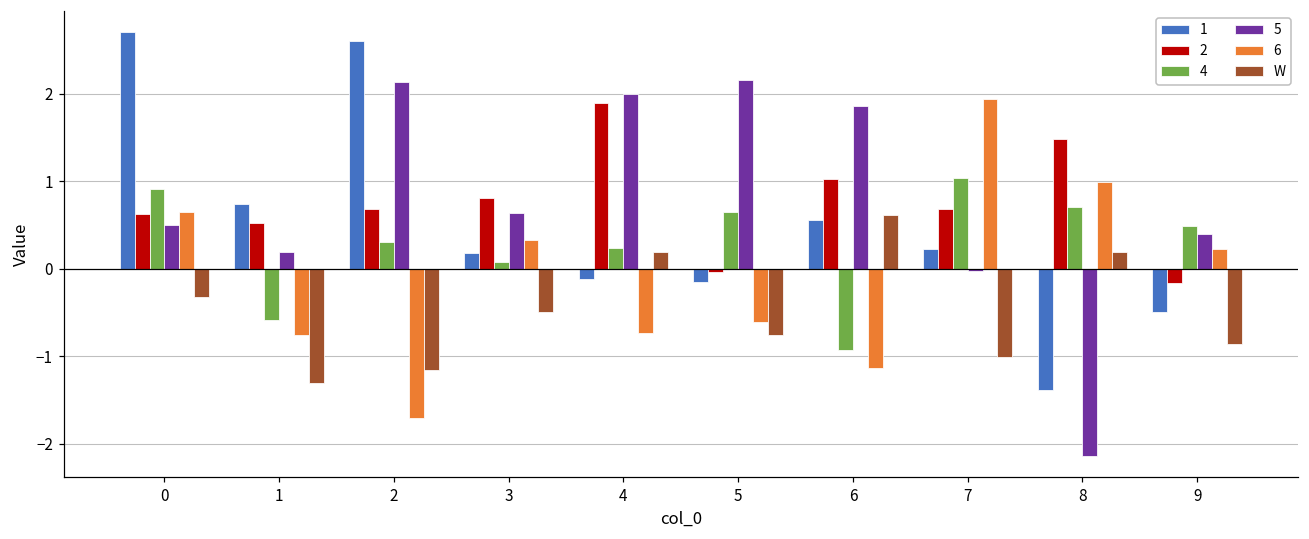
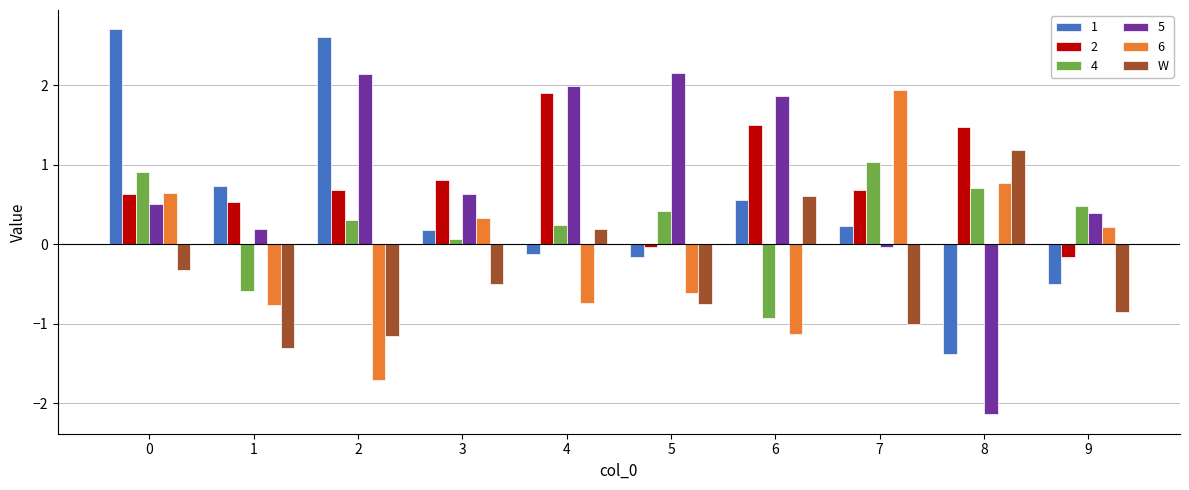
  {
    "1": {
      "0": 2.7,
      "1": 0.7,
      "2": 2.6,
      "3": 0.2,
      "4": -0.1,
      "5": -0.2,
      "6": 0.6,
      "7": 0.2,
      "8": -1.4,
      "9": -0.5
    },
    "2": {
      "0": 0.6,
      "1": 0.5,
      "2": 0.7,
      "3": 0.8,
      "4": 1.9,
      "5": 0.0,
-     "6": 1.0,
+     "6": 1.5,
      "7": 0.7,
      "8": 1.5,
      "9": -0.2
    },
    "4": {
      "0": 0.9,
      "1": -0.6,
      "2": 0.3,
      "3": 0.1,
      "4": 0.2,
-     "5": 0.6,
+     "5": 0.4,
      "6": -0.9,
      "7": 1.0,
      "8": 0.7,
      "9": 0.5
    },
    "5": {
      "0": 0.5,
      "1": 0.2,
      "2": 2.1,
      "3": 0.6,
      "4": 2.0,
      "5": 2.2,
      "6": 1.9,
      "8": -2.1,
      "9": 0.4
    },
    "6": {
      "0": 0.7,
      "1": -0.8,
      "2": -1.7,
      "3": 0.3,
      "4": -0.7,
      "5": -0.6,
      "6": -1.1,
      "7": 1.9,
-     "8": 1.0,
+     "8": 0.8,
      "9": 0.2
    },
    "W": {
      "0": -0.3,
      "1": -1.3,
      "2": -1.2,
      "3": -0.5,
      "4": 0.2,
      "5": -0.8,
      "6": 0.6,
      "7": -1.0,
-     "8": 0.2,
+     "8": 1.2,
      "9": -0.9
    }
  }
